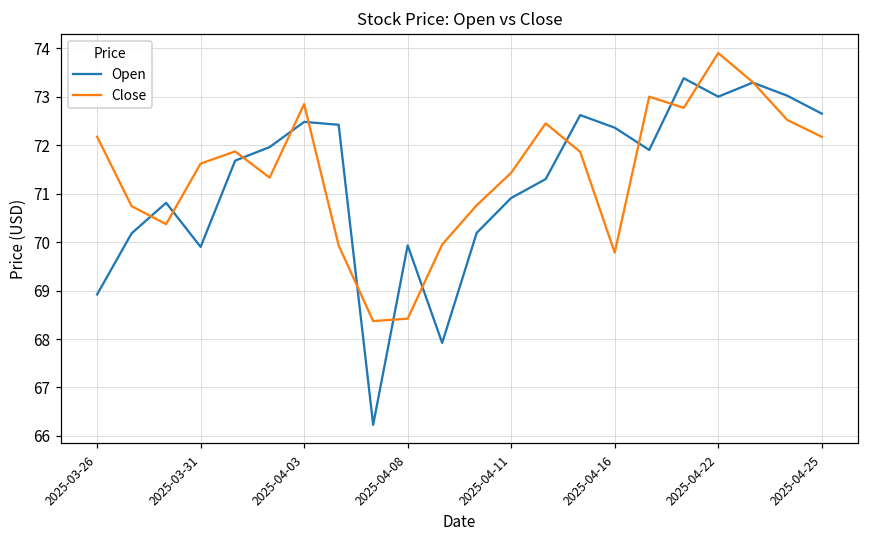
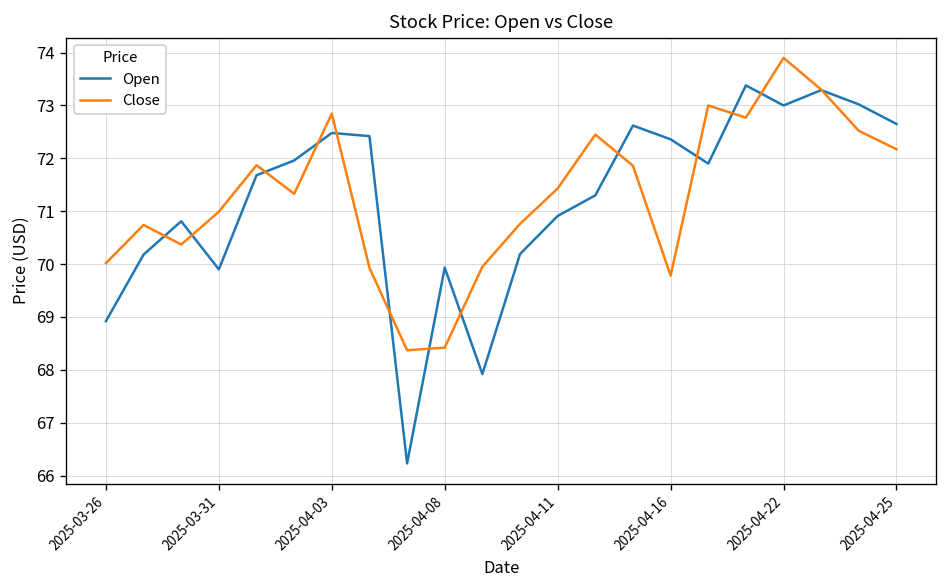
  {
    "Open": {
      "2025-03-26": 68.9,
      "2025-03-31": 69.9,
      "2025-04-03": 72.5,
      "2025-04-08": 69.9,
      "2025-04-11": 70.9,
      "2025-04-16": 72.4,
      "2025-04-22": 73.0,
      "2025-04-25": 72.7
    },
    "Close": {
-     "2025-03-26": 72.2,
-     "2025-03-31": 71.6,
+     "2025-03-26": 70.0,
+     "2025-03-31": 71.0,
      "2025-04-03": 72.8,
      "2025-04-08": 68.4,
      "2025-04-11": 71.4,
      "2025-04-16": 69.8,
      "2025-04-22": 73.9,
      "2025-04-25": 72.2
    }
  }
